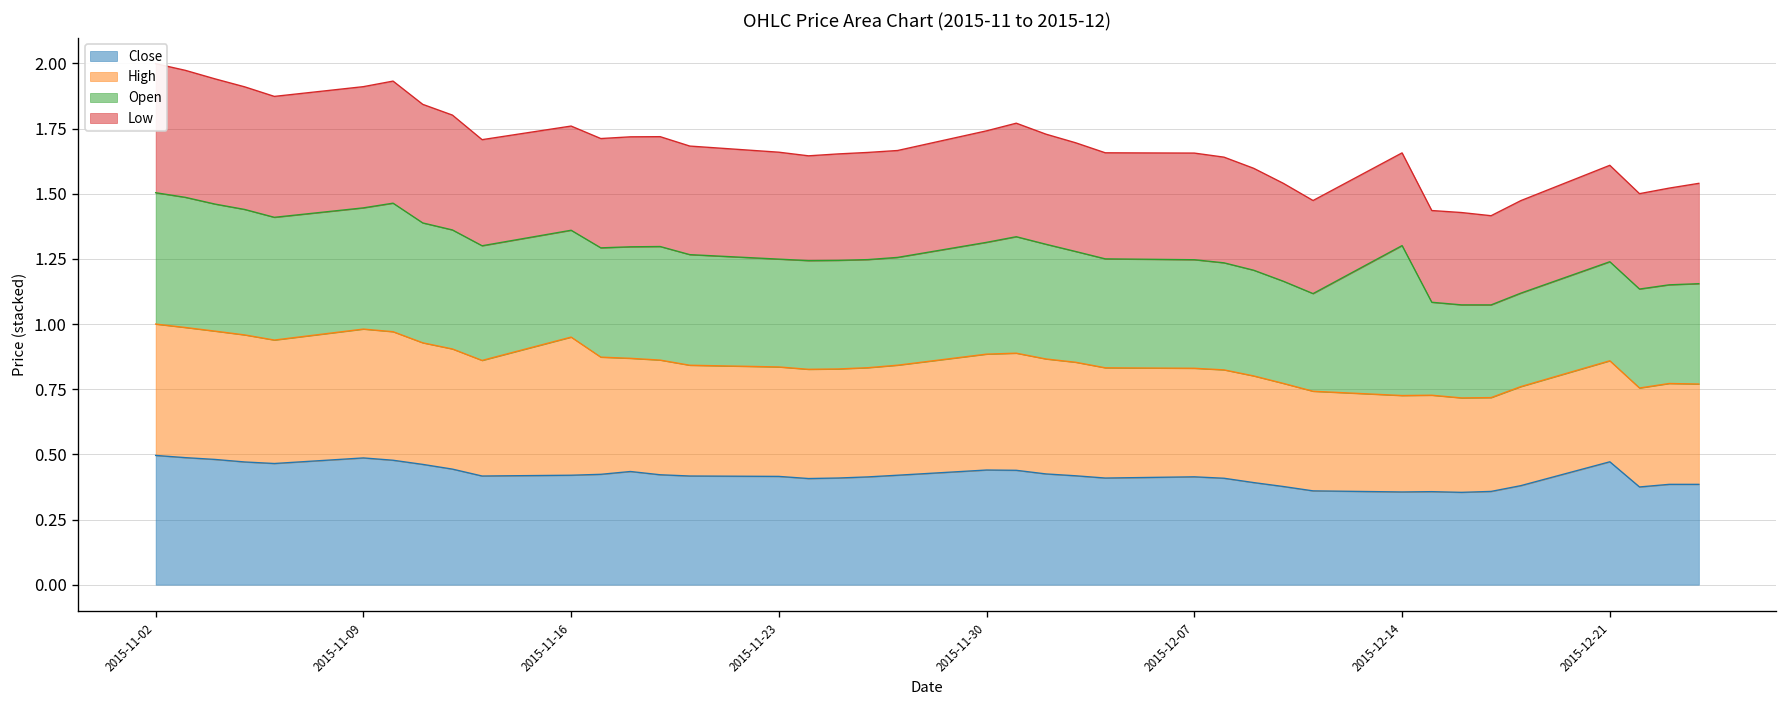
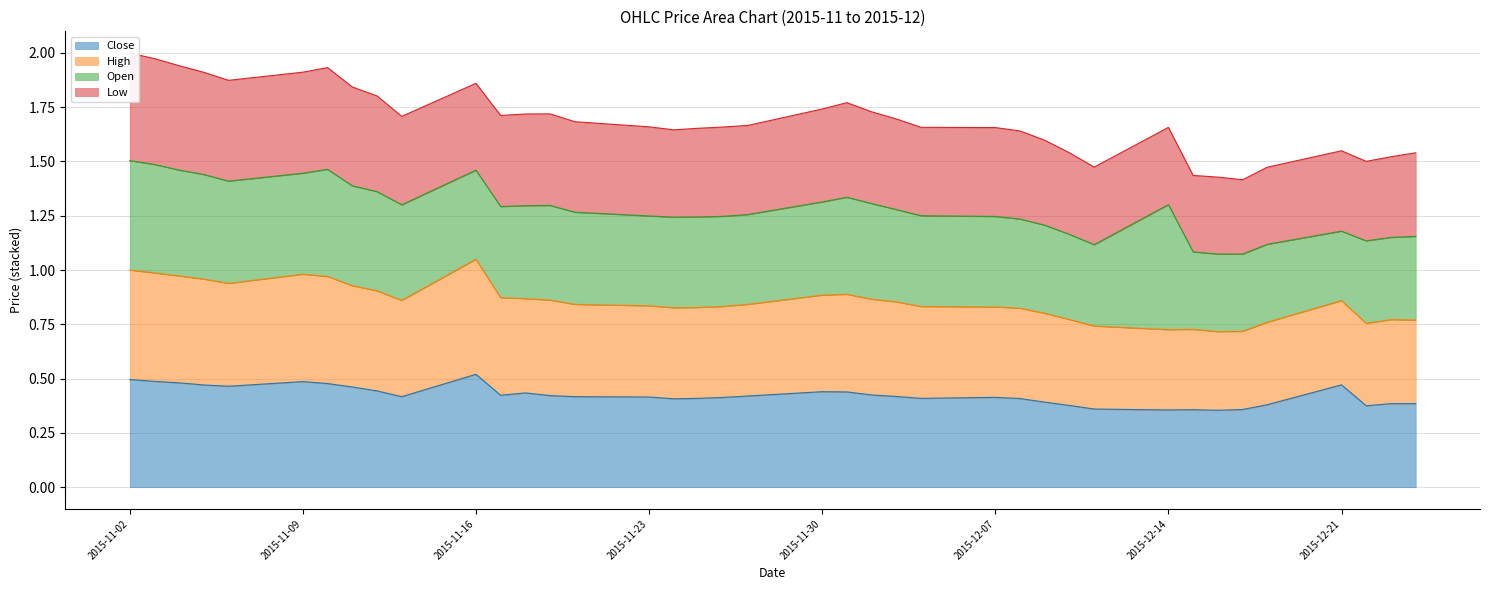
  {
    "Close": {
      "2015-11-02": 0.50,
      "2015-11-09": 0.49,
-     "2015-11-16": 0.42,
+     "2015-11-16": 0.52,
      "2015-11-23": 0.42,
      "2015-11-30": 0.44,
      "2015-12-07": 0.41,
      "2015-12-14": 0.36,
      "2015-12-21": 0.47
    },
    "High": {
      "2015-11-02": 0.50,
      "2015-11-09": 0.49,
      "2015-11-16": 0.53,
      "2015-11-23": 0.42,
      "2015-11-30": 0.44,
      "2015-12-07": 0.42,
      "2015-12-14": 0.37,
      "2015-12-21": 0.39
    },
    "Open": {
      "2015-11-02": 0.50,
      "2015-11-09": 0.47,
      "2015-11-16": 0.41,
      "2015-11-23": 0.41,
      "2015-11-30": 0.43,
      "2015-12-07": 0.42,
      "2015-12-14": 0.58,
-     "2015-12-21": 0.38
+     "2015-12-21": 0.32
    },
    "Low": {
      "2015-11-09": 0.47,
      "2015-11-16": 0.40,
      "2015-11-23": 0.41,
      "2015-11-30": 0.43,
      "2015-12-07": 0.41,
      "2015-12-14": 0.36,
      "2015-12-21": 0.37
    }
  }
